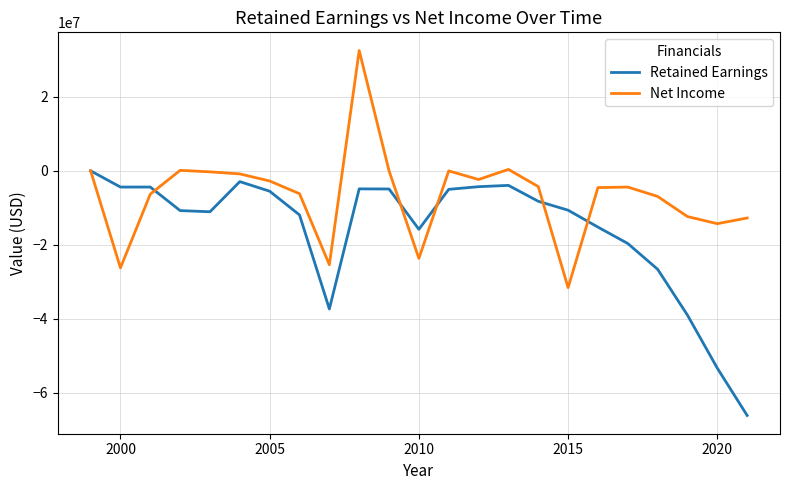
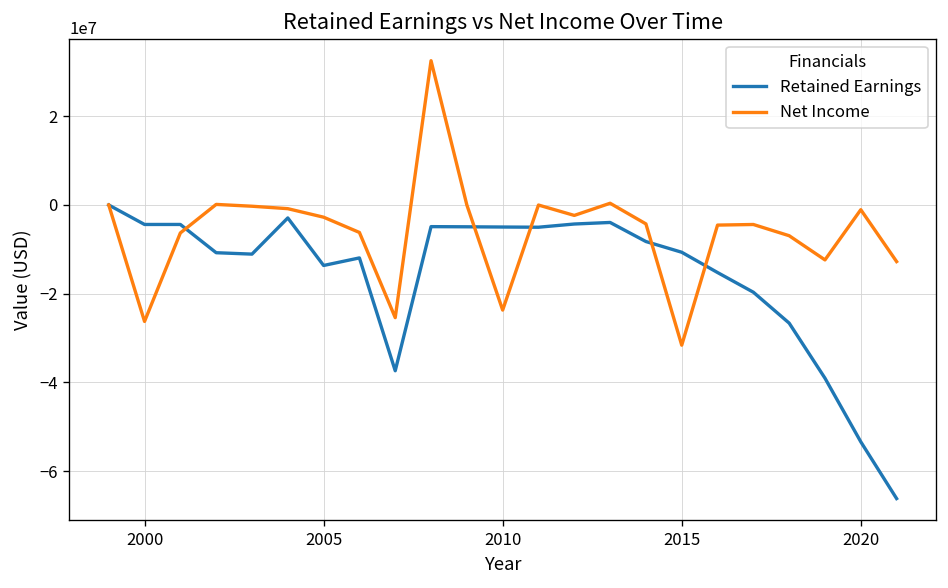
  {
    "Retained Earnings": {
      "2000": -4000000,
-     "2005": -6000000,
-     "2010": -16000000,
+     "2005": -14000000,
+     "2010": -5000000,
      "2015": -11000000,
      "2020": -53000000
    },
    "Net Income": {
      "2000": -26000000,
      "2005": -3000000,
      "2010": -24000000,
      "2015": -32000000,
-     "2020": -14000000
+     "2020": -1000000
    }
  }
